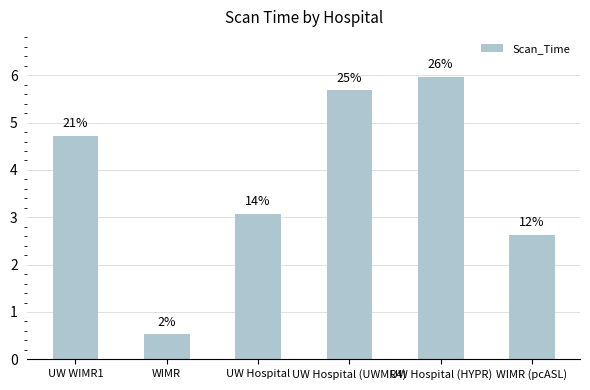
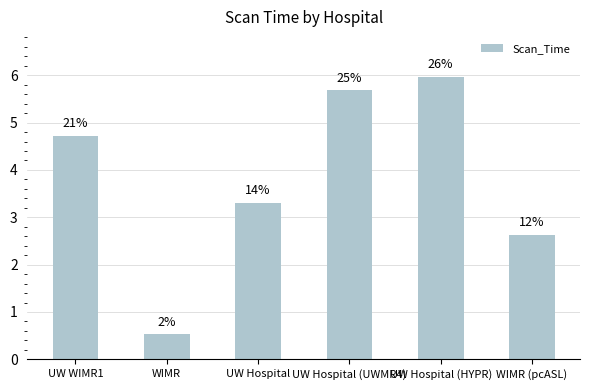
  {
-   "UW Hospital": 3.1
+   "UW Hospital": 3.3
  }
